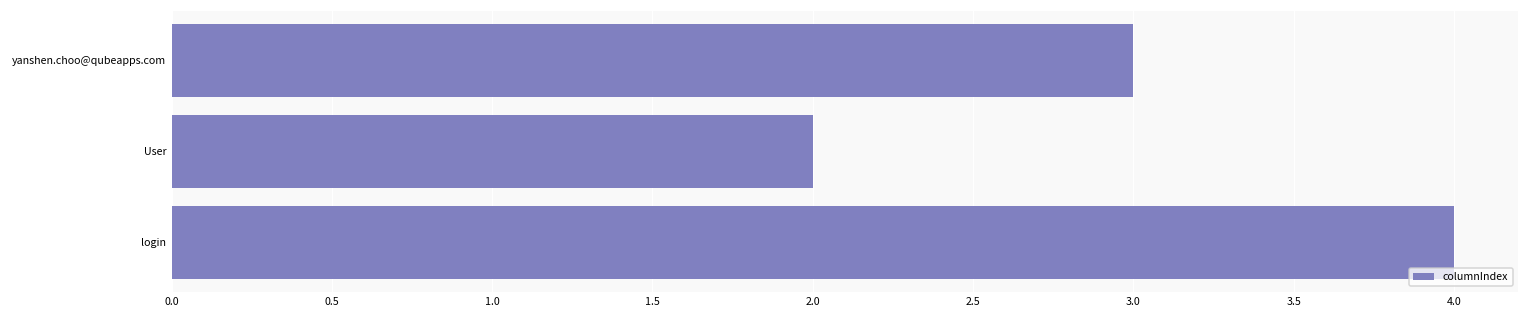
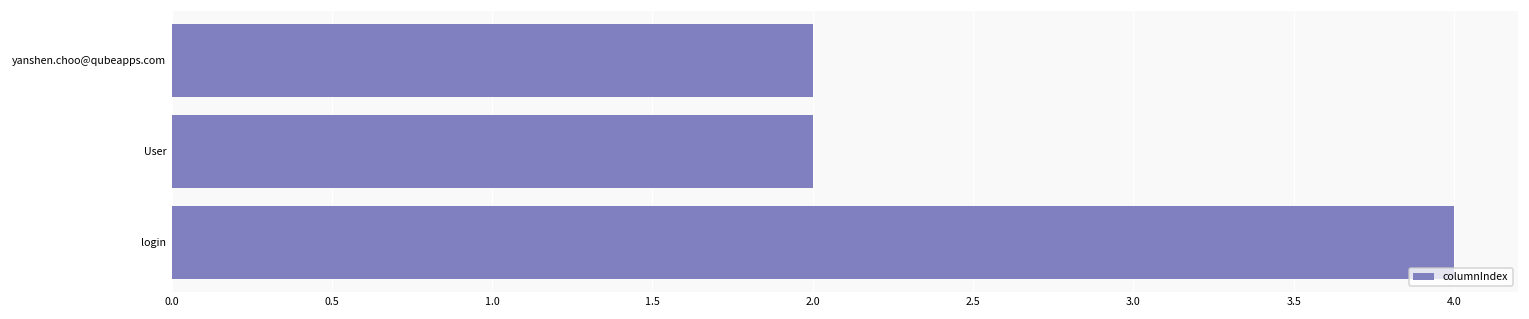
  {
-   "yanshen.choo@qubeapps.com": 3,
+   "yanshen.choo@qubeapps.com": 2,
    "User": 2,
    "login": 4
  }
